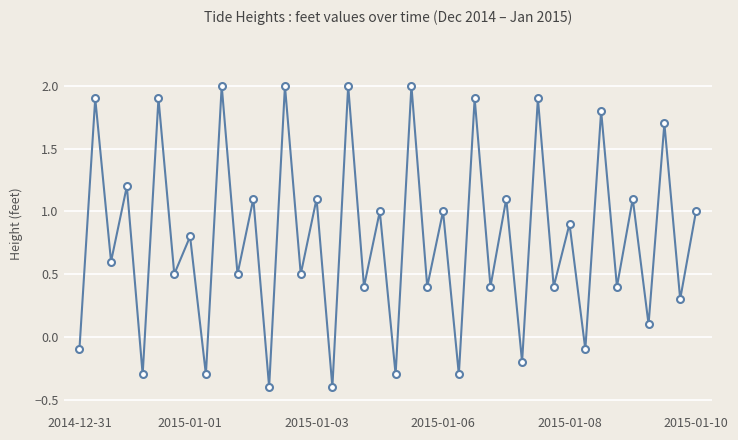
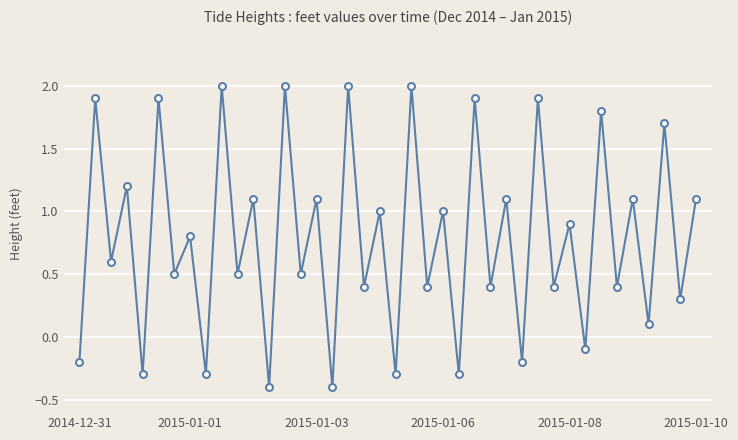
  {
-   "2014-12-31": -0.1,
+   "2014-12-31": -0.2,
    "2015-01-01": 0.8,
    "2015-01-03": 1.1,
    "2015-01-06": 1.0,
    "2015-01-08": 0.9,
-   "2015-01-10": 1.0
+   "2015-01-10": 1.1
  }
